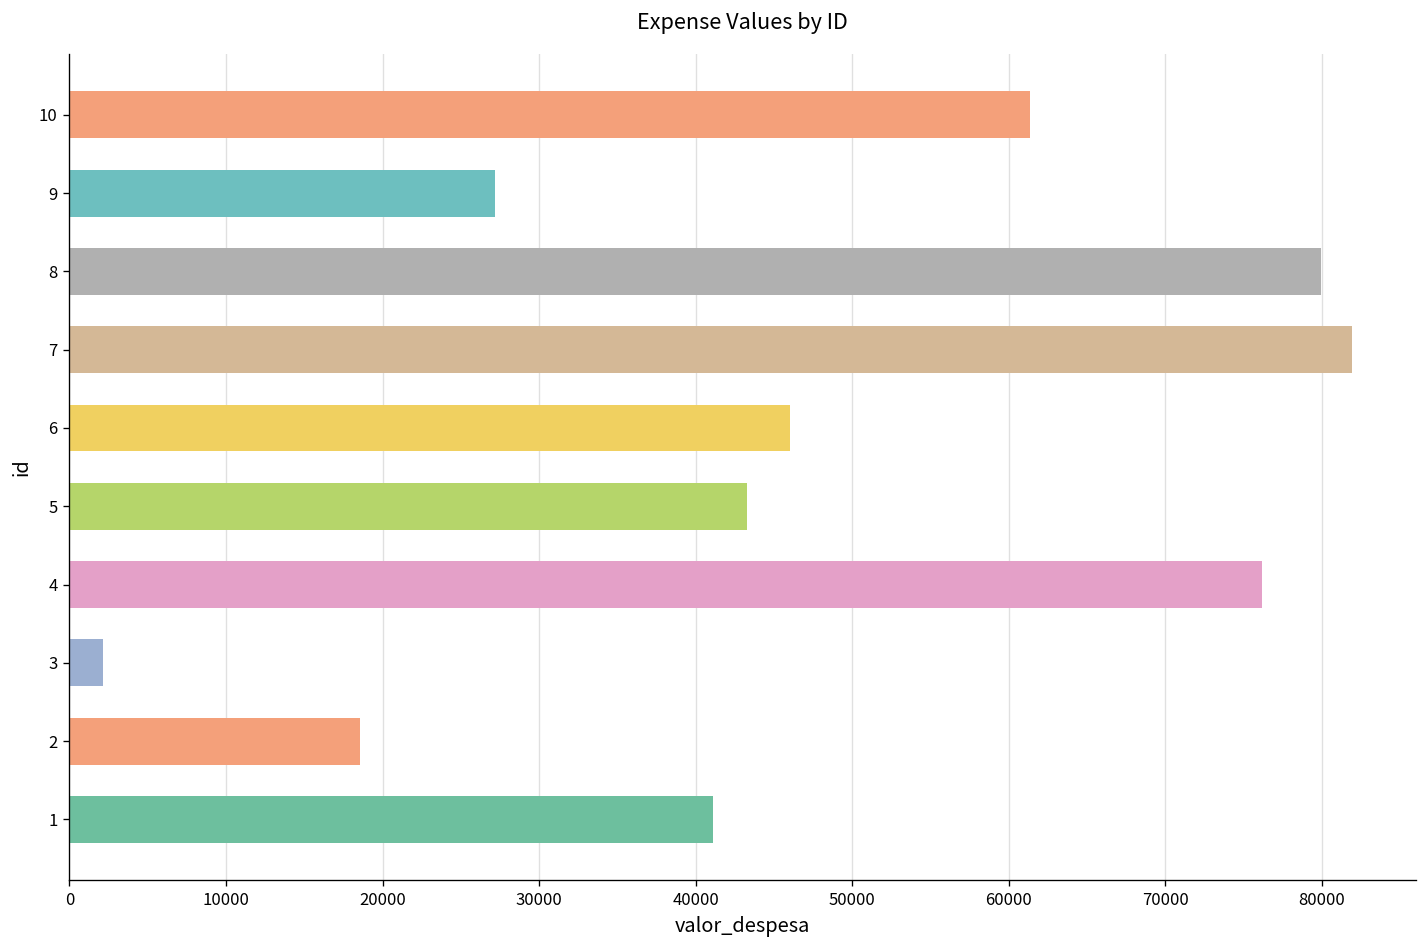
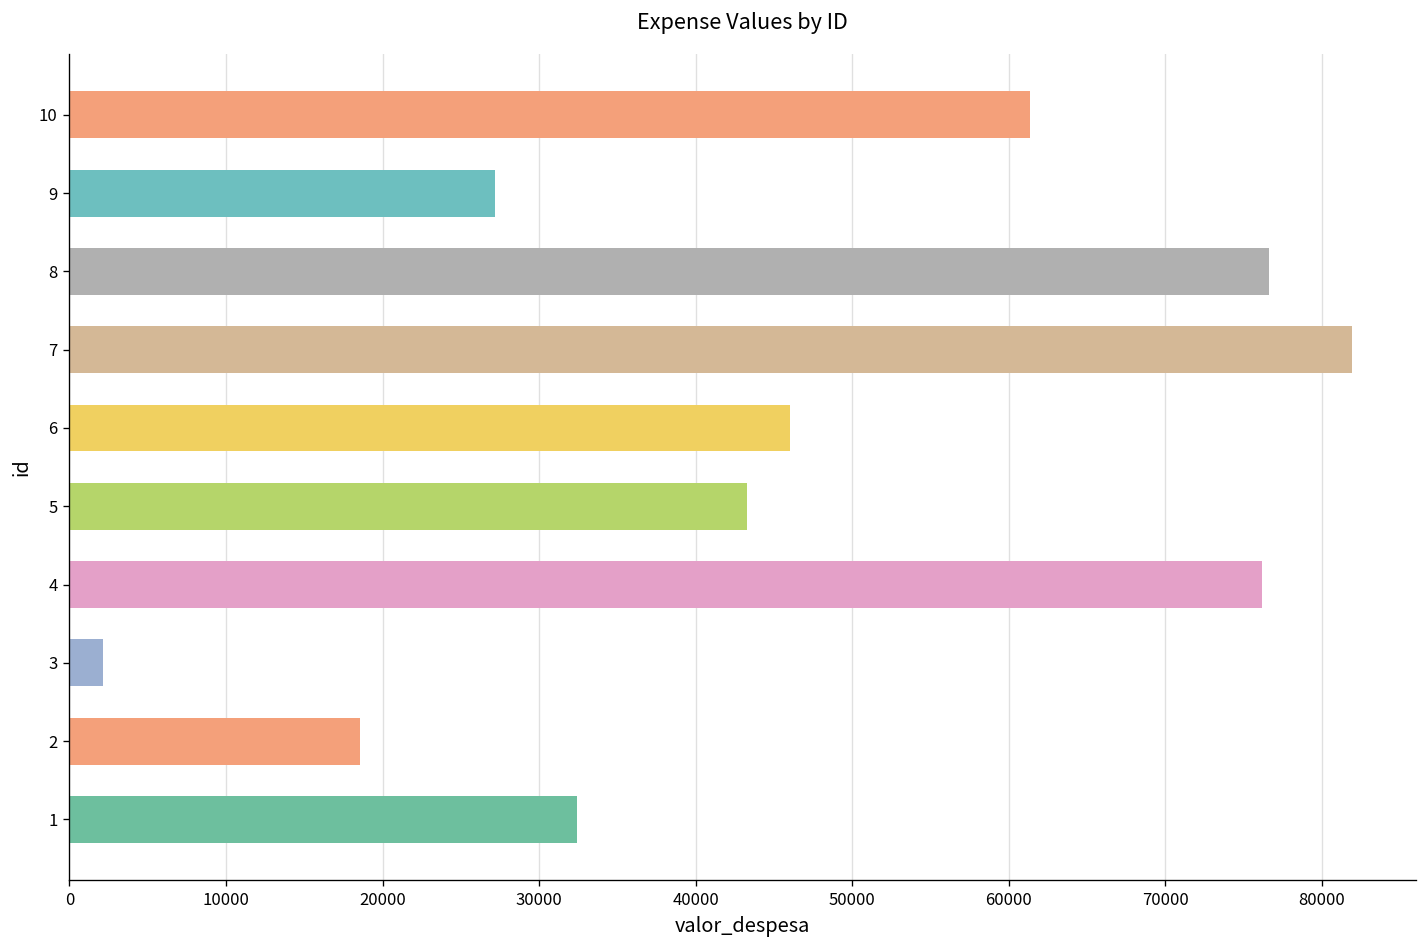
  {
    "10": 61300,
    "9": 27200,
-   "8": 80000,
+   "8": 76600,
    "7": 81900,
    "6": 46000,
    "5": 43300,
    "4": 76100,
    "3": 2200,
    "2": 18500,
-   "1": 41100
+   "1": 32400
  }
